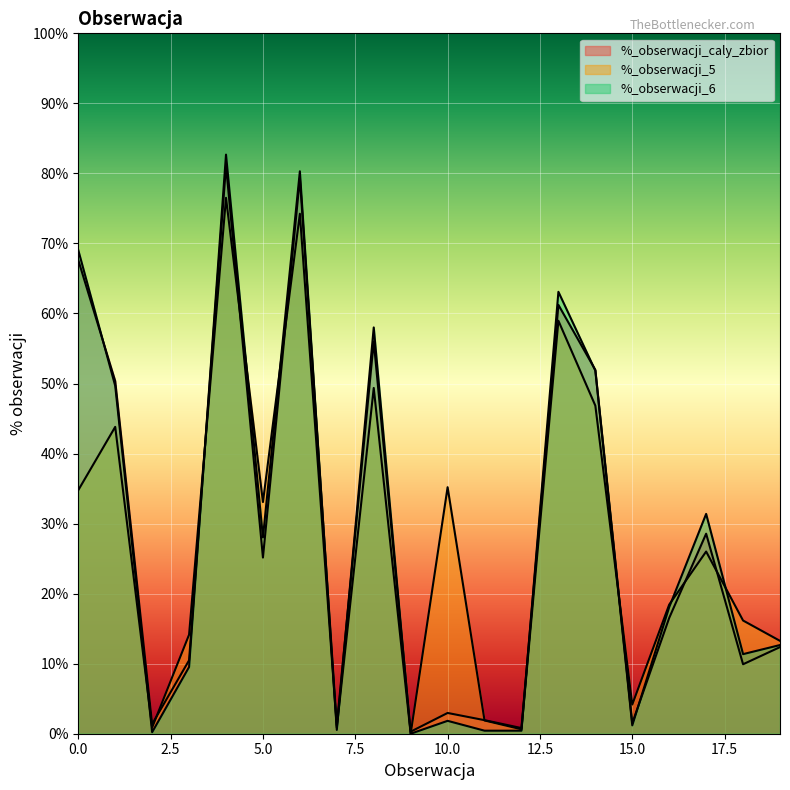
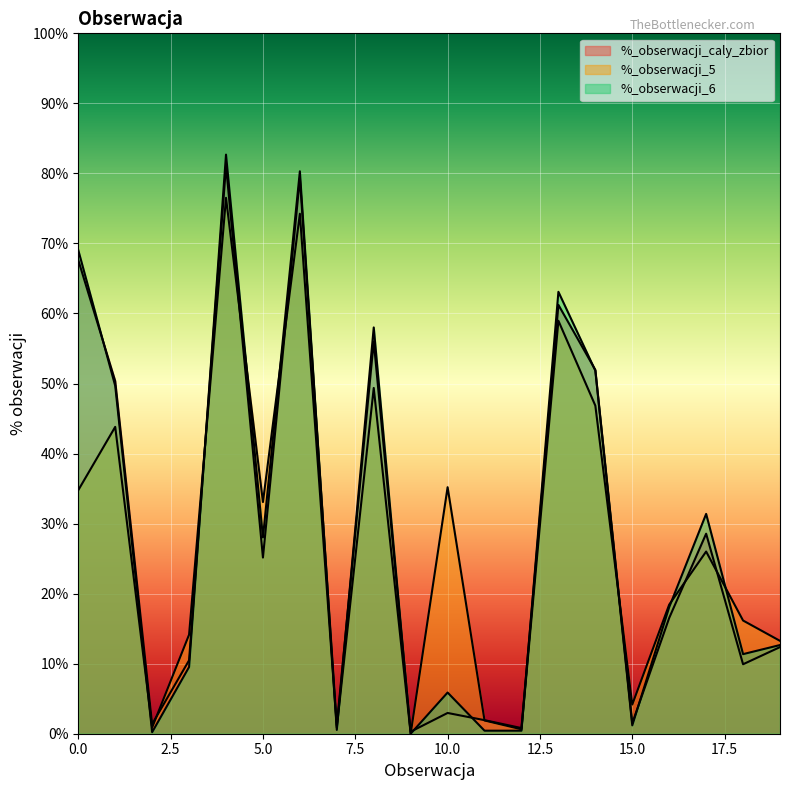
  {
    "%_obserwacji_caly_zbior": {
      "0.0": "68%",
      "5.0": "25%",
      "10.0": "3%"
    },
    "%_obserwacji_5": {
      "0.0": "35%",
      "5.0": "33%",
      "10.0": "35%",
      "15.0": "4%"
    },
    "%_obserwacji_6": {
      "0.0": "69%",
      "5.0": "28%",
-     "10.0": "2%"
+     "10.0": "6%"
    }
  }
